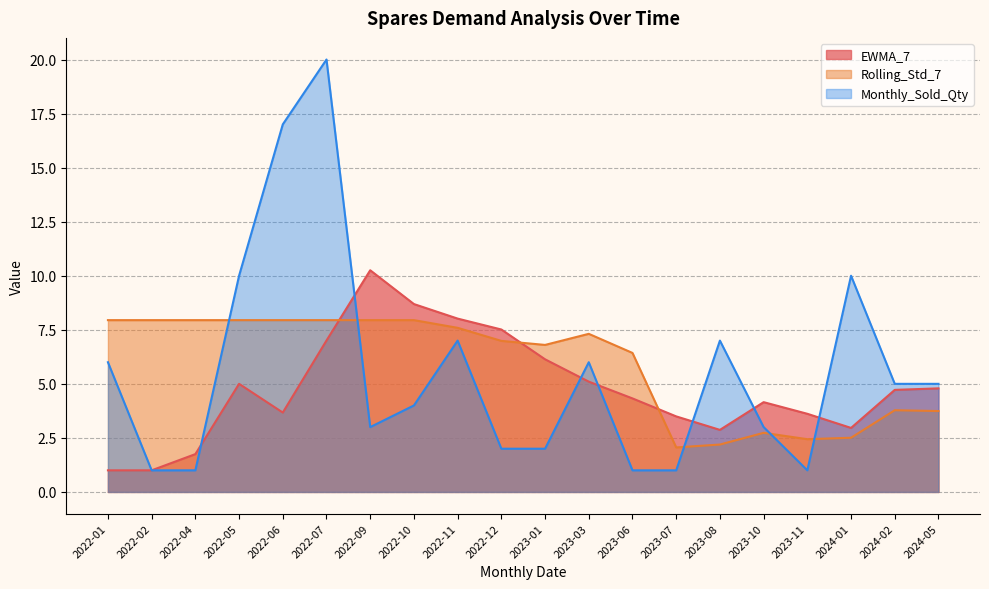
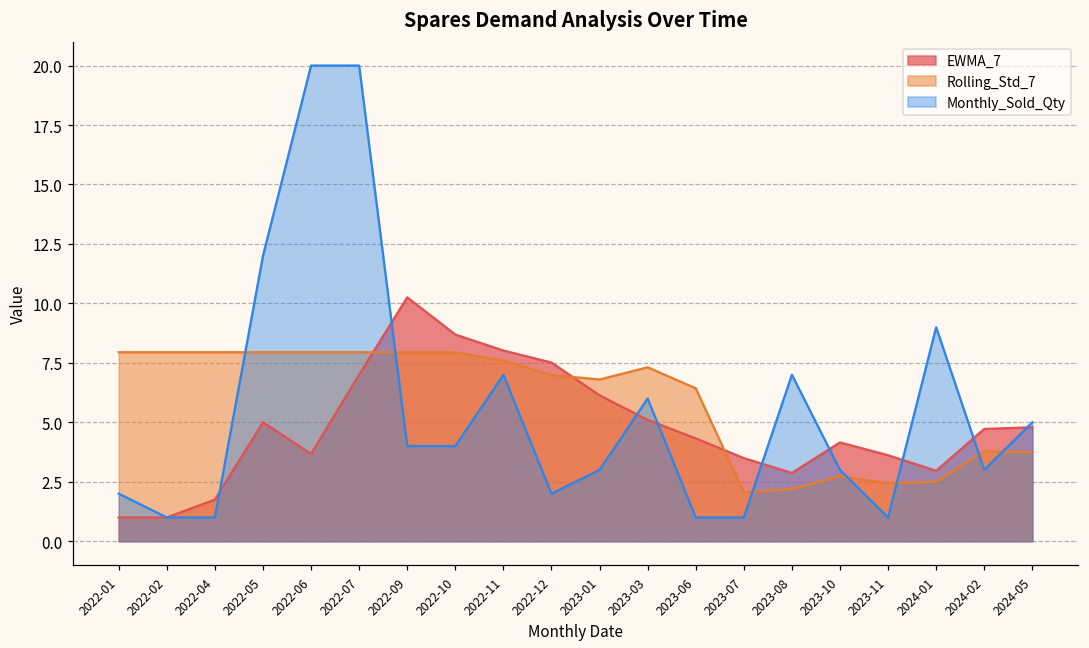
  {
    "Monthly_Sold_Qty": {
-     "2022-01": 6,
+     "2022-01": 2,
      "2022-04": 1,
-     "2022-05": 10,
-     "2022-06": 17,
+     "2022-05": 12,
+     "2022-06": 20,
      "2022-07": 20,
-     "2022-09": 3,
+     "2022-09": 4,
      "2022-10": 4,
      "2022-11": 7,
      "2022-12": 2,
-     "2023-01": 2,
+     "2023-01": 3,
      "2023-03": 6,
      "2023-06": 1,
      "2023-07": 1,
      "2023-08": 7,
      "2023-10": 3,
      "2023-11": 1,
-     "2024-01": 10,
-     "2024-02": 5,
+     "2024-01": 9,
+     "2024-02": 3,
      "2024-05": 5
    }
  }
